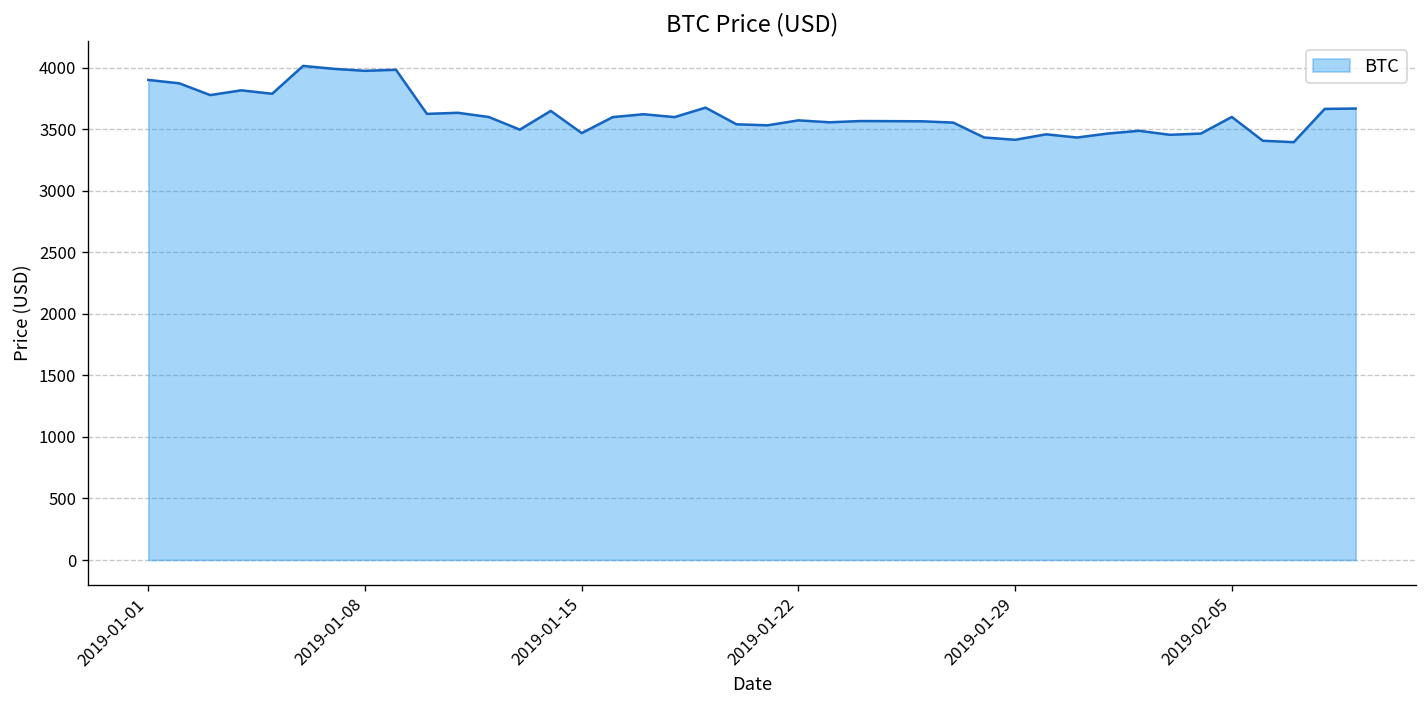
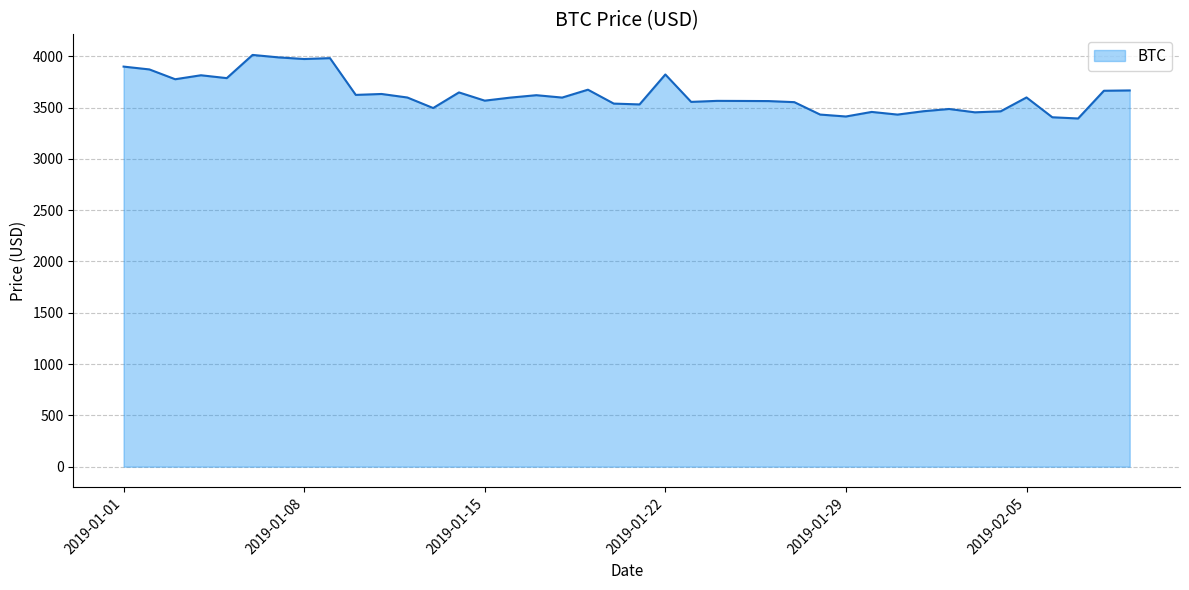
  {
    "2019-01-01": 3900,
    "2019-01-08": 3970,
-   "2019-01-15": 3470,
-   "2019-01-22": 3570,
+   "2019-01-15": 3570,
+   "2019-01-22": 3820,
    "2019-01-29": 3410,
    "2019-02-05": 3600
  }
